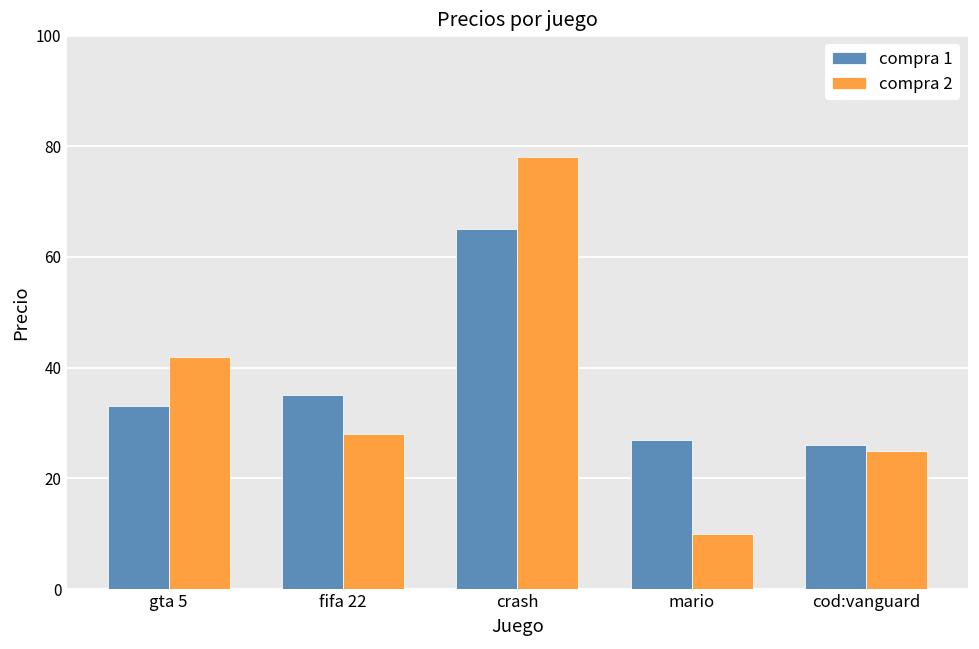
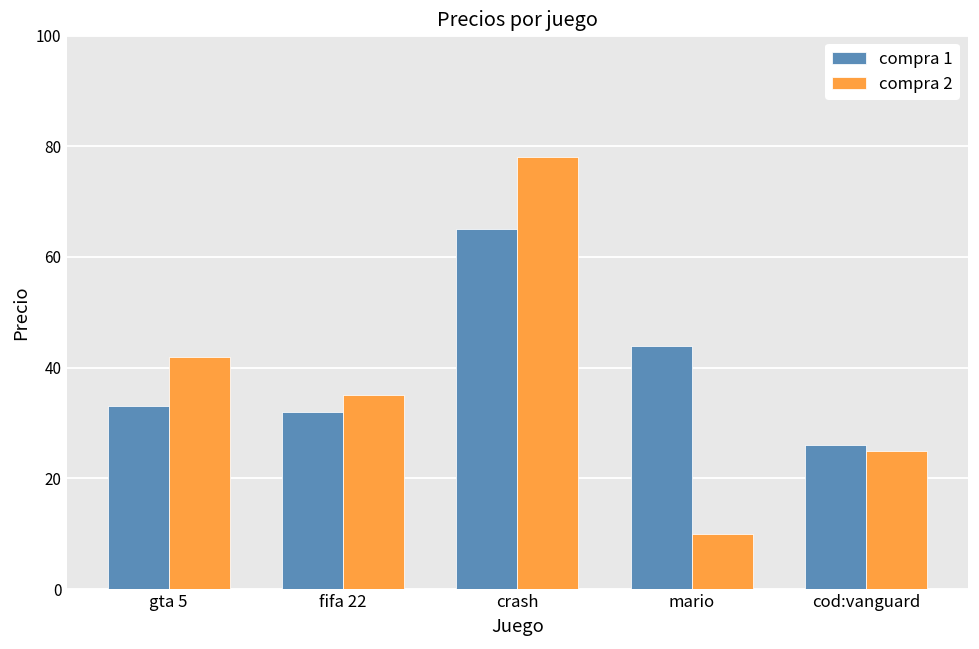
  {
    "compra 1": {
      "gta 5": 33,
-     "fifa 22": 35,
+     "fifa 22": 32,
      "crash": 65,
-     "mario": 27,
+     "mario": 44,
      "cod:vanguard": 26
    },
    "compra 2": {
      "gta 5": 42,
-     "fifa 22": 28,
+     "fifa 22": 35,
      "crash": 78,
      "mario": 10,
      "cod:vanguard": 25
    }
  }
